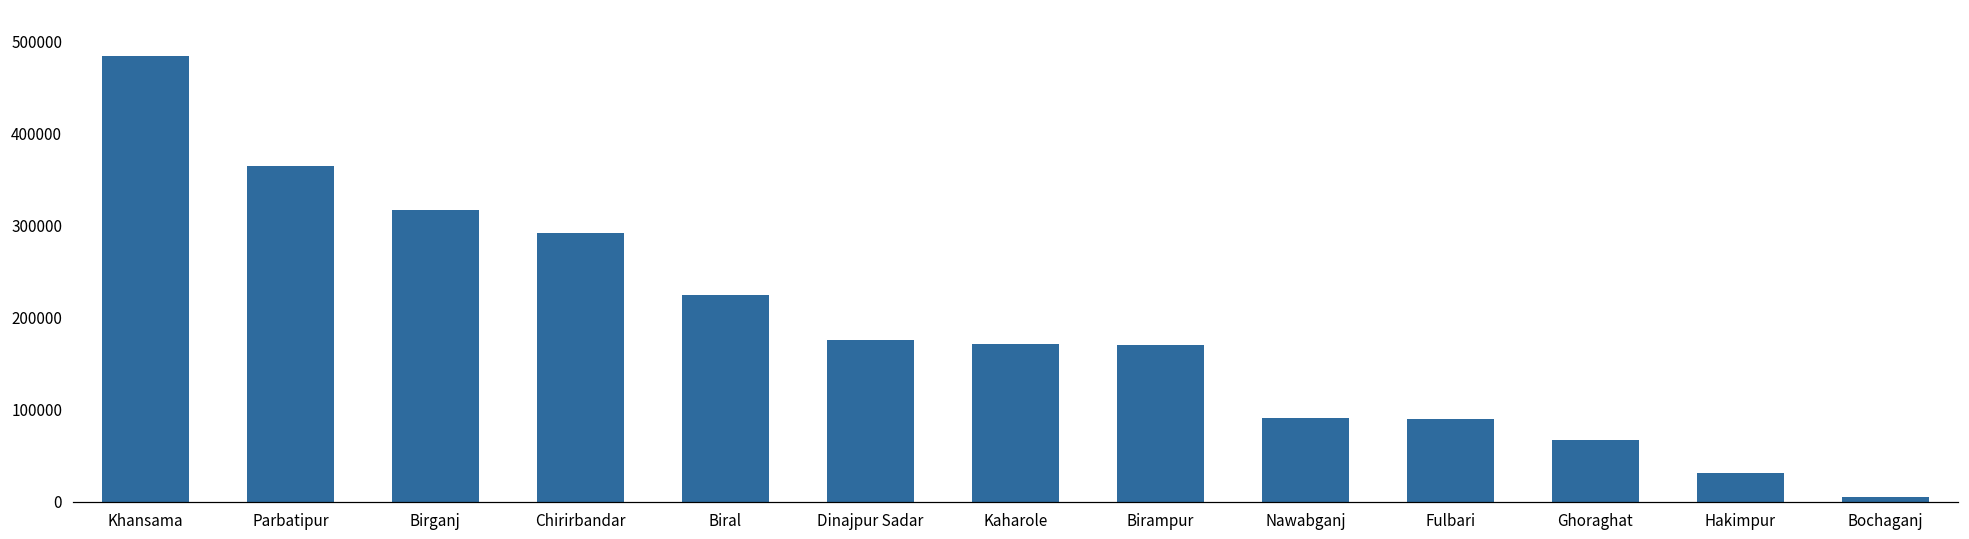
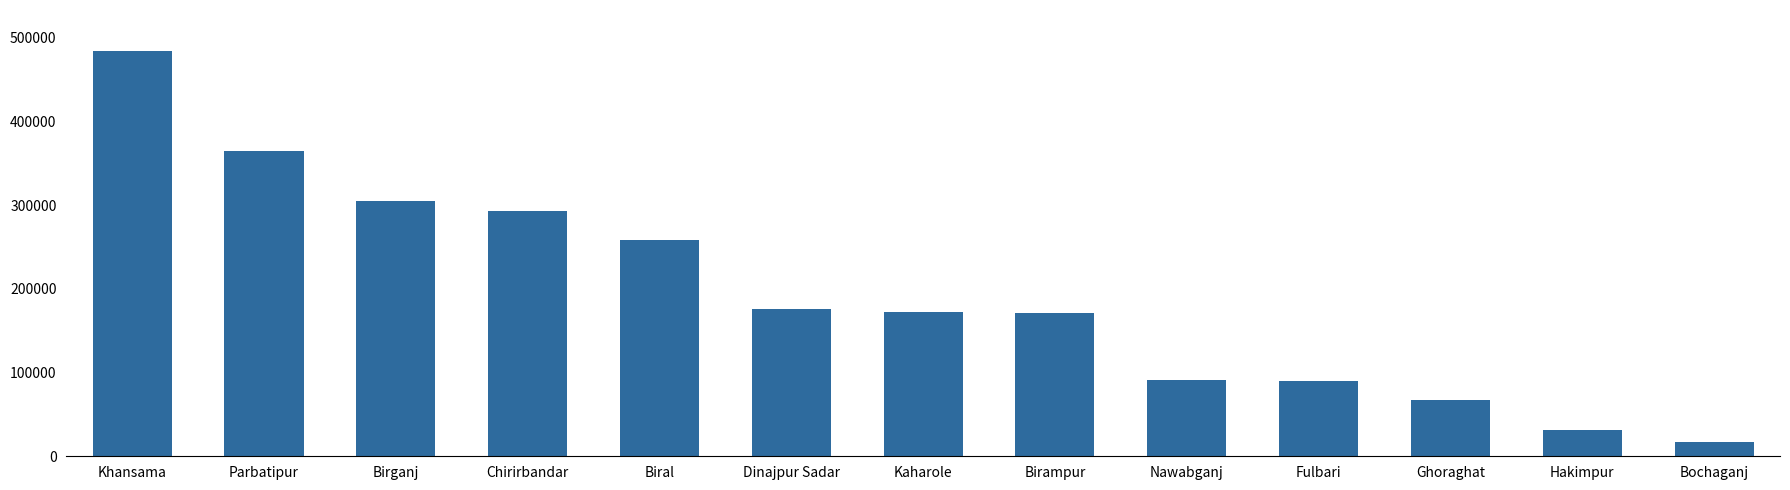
  {
    "Khansama": 480000,
    "Parbatipur": 370000,
-   "Birganj": 320000,
+   "Birganj": 310000,
    "Chirirbandar": 290000,
-   "Biral": 220000,
+   "Biral": 260000,
    "Dinajpur Sadar": 180000,
    "Kaharole": 170000,
    "Birampur": 170000,
    "Nawabganj": 90000,
    "Fulbari": 90000,
    "Ghoraghat": 70000,
    "Hakimpur": 30000,
-   "Bochaganj": 10000
+   "Bochaganj": 20000
  }
